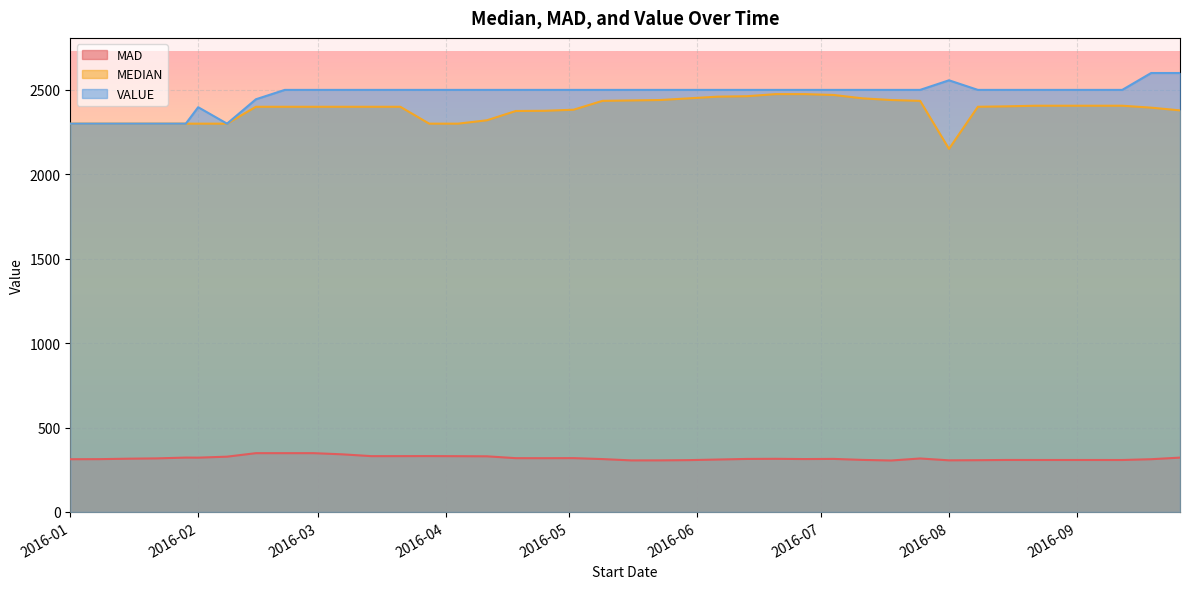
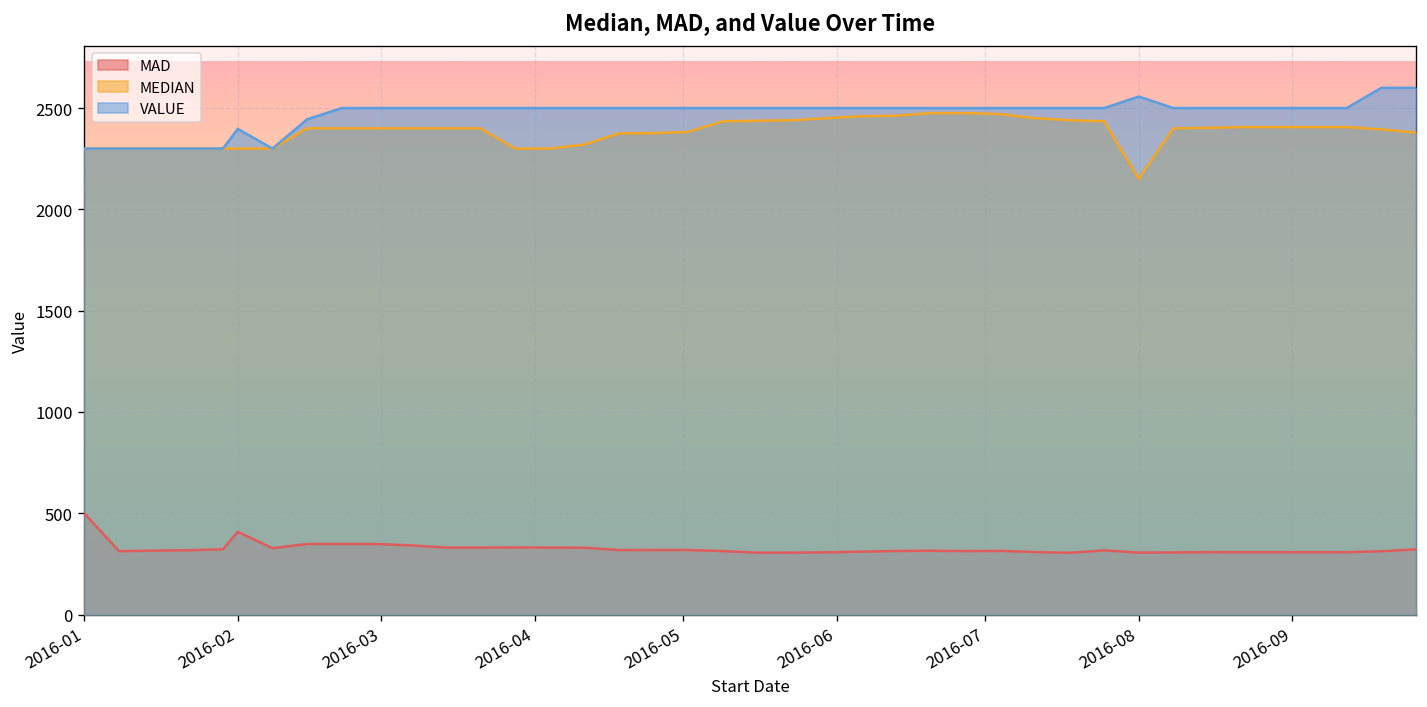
  {
    "MAD": {
-     "2016-01": 310,
-     "2016-02": 320,
+     "2016-01": 500,
+     "2016-02": 410,
      "2016-08": 310
    },
    "MEDIAN": {
      "2016-02": 2300,
      "2016-08": 2150
    },
    "VALUE": {
      "2016-02": 2400,
      "2016-08": 2560
    }
  }
